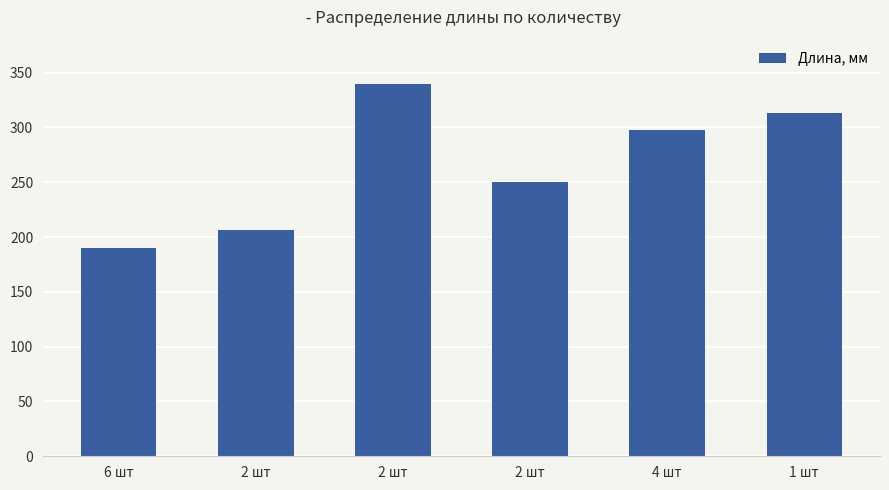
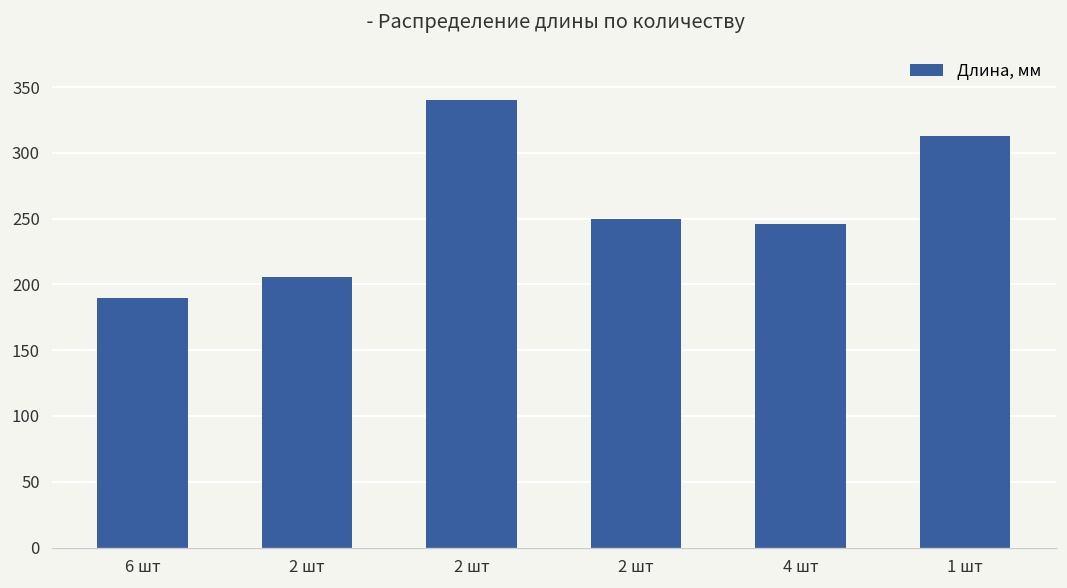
  {
    "6 шт": 190,
-   "4 шт": 298,
+   "4 шт": 246,
    "1 шт": 313
  }
